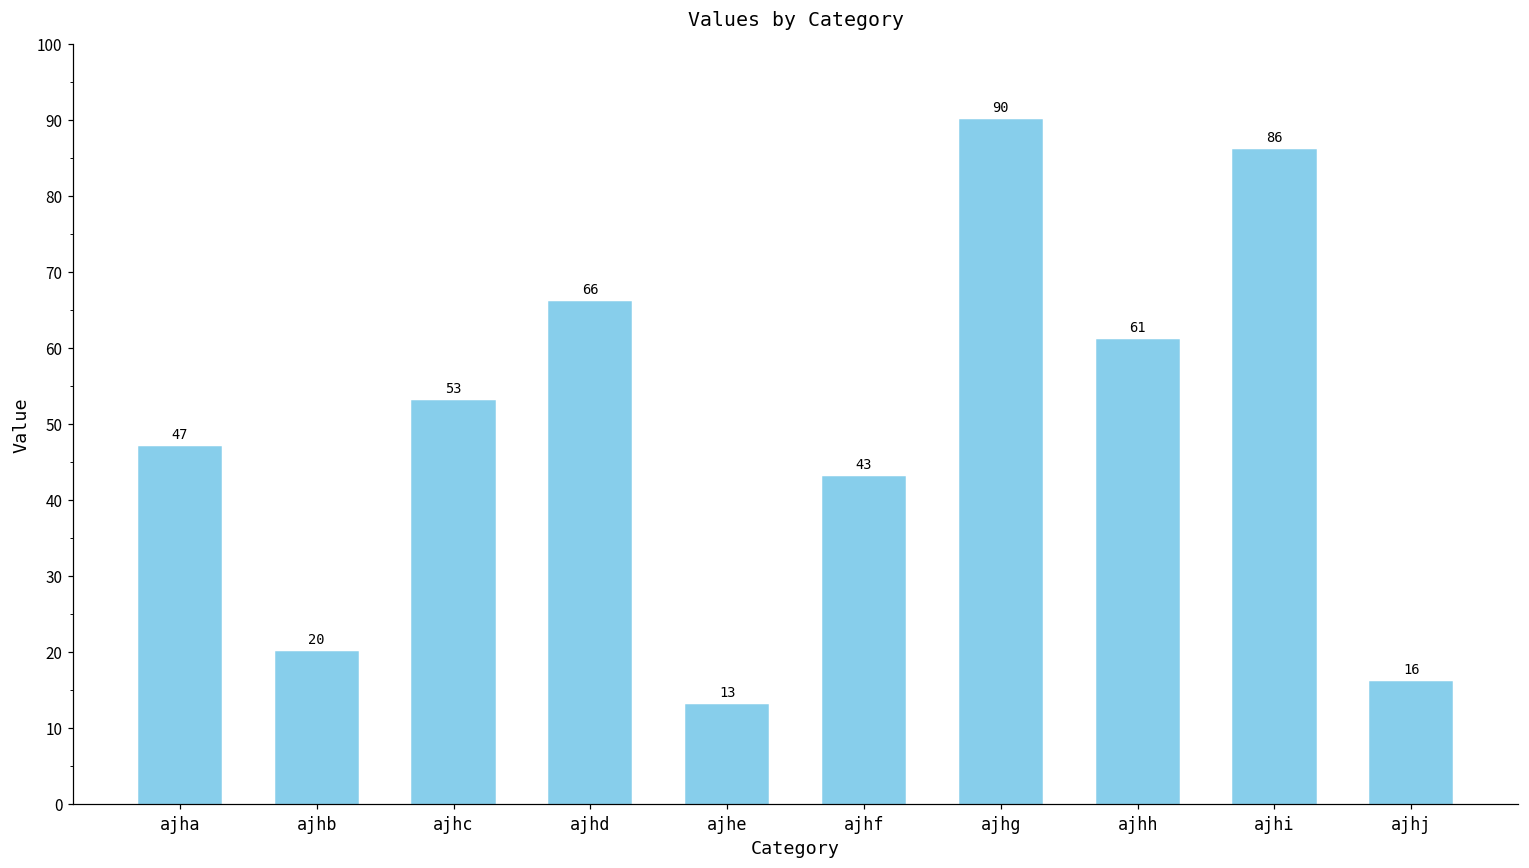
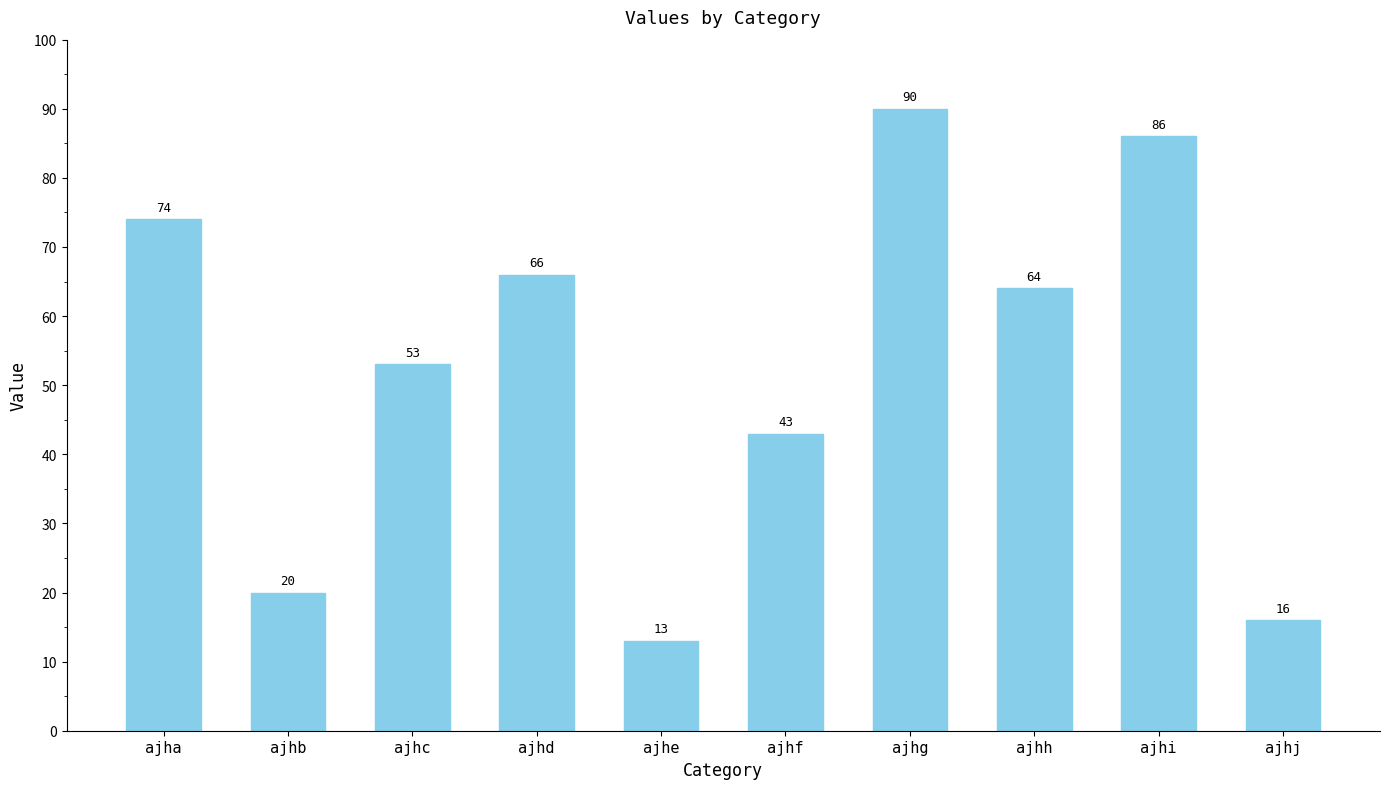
  {
-   "ajha": 47,
+   "ajha": 74,
    "ajhb": 20,
    "ajhc": 53,
    "ajhd": 66,
    "ajhe": 13,
    "ajhf": 43,
    "ajhg": 90,
-   "ajhh": 61,
+   "ajhh": 64,
    "ajhi": 86,
    "ajhj": 16
  }
